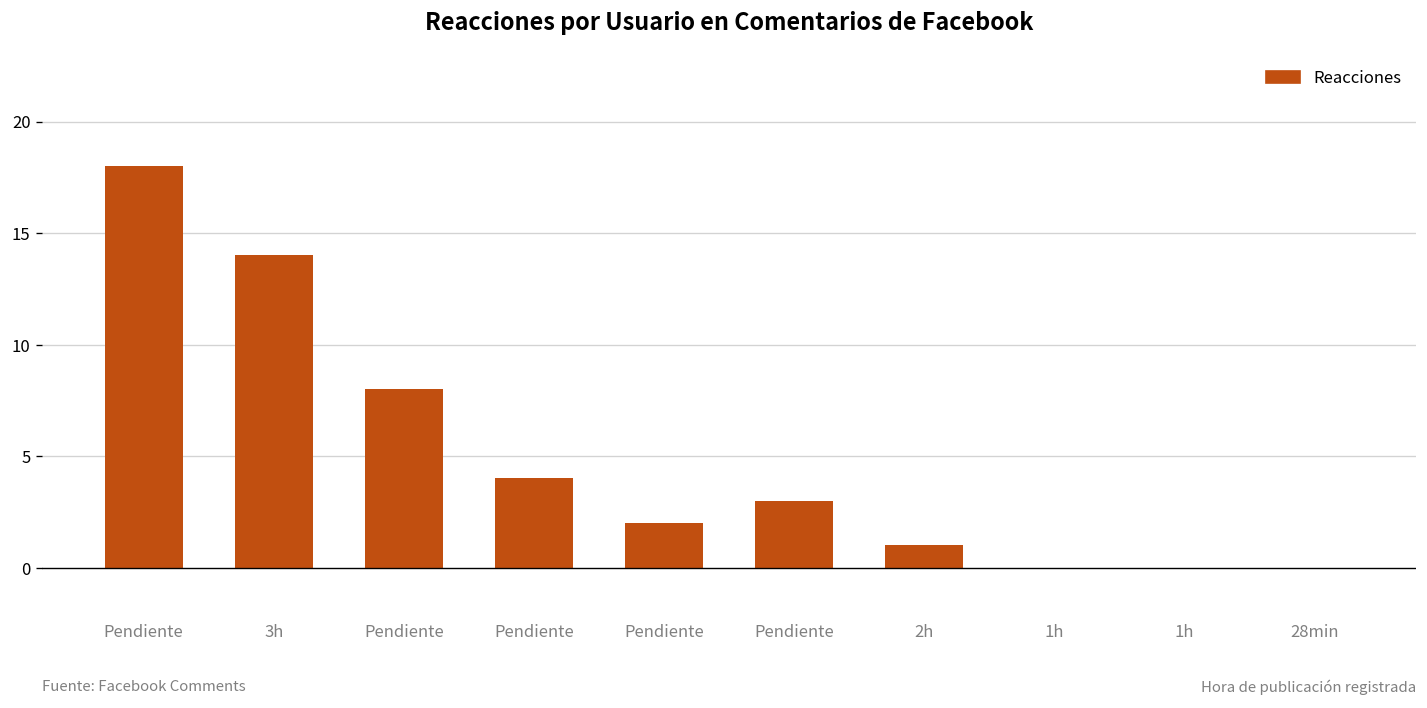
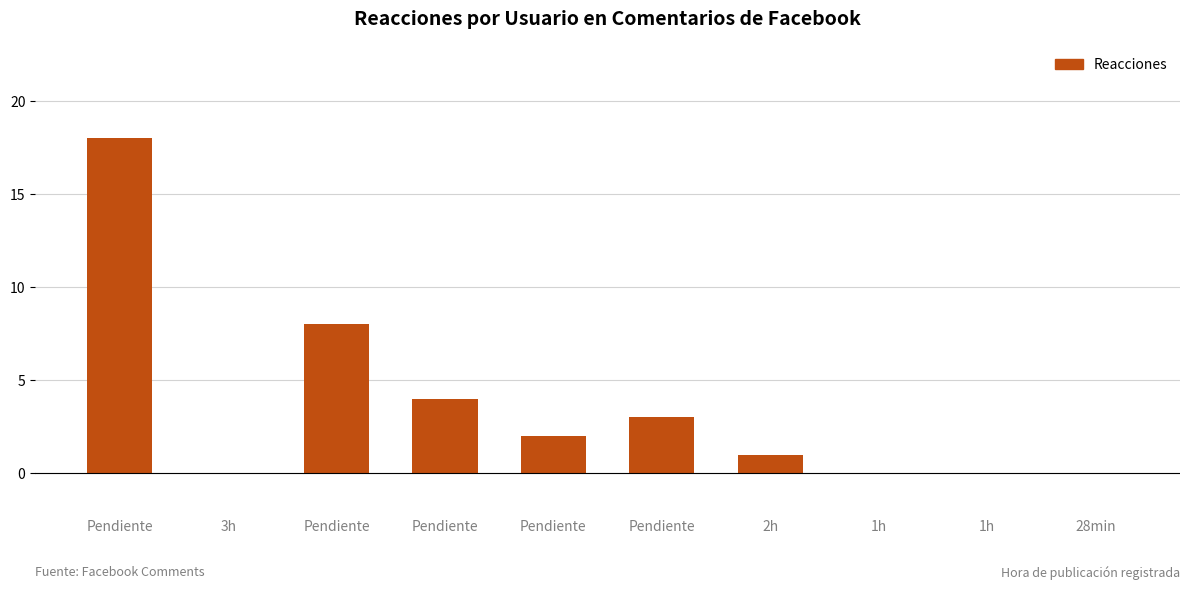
  {
-   "3h": 14,
+   "3h": 0,
    "2h": 1,
    "28min": 0
  }
